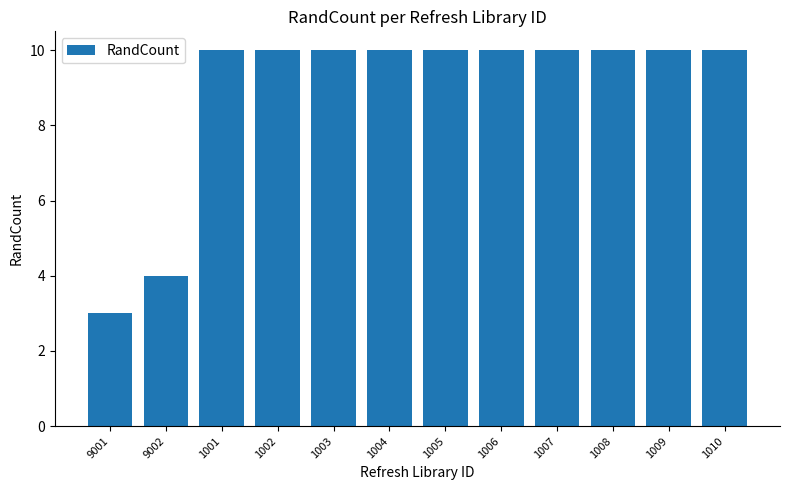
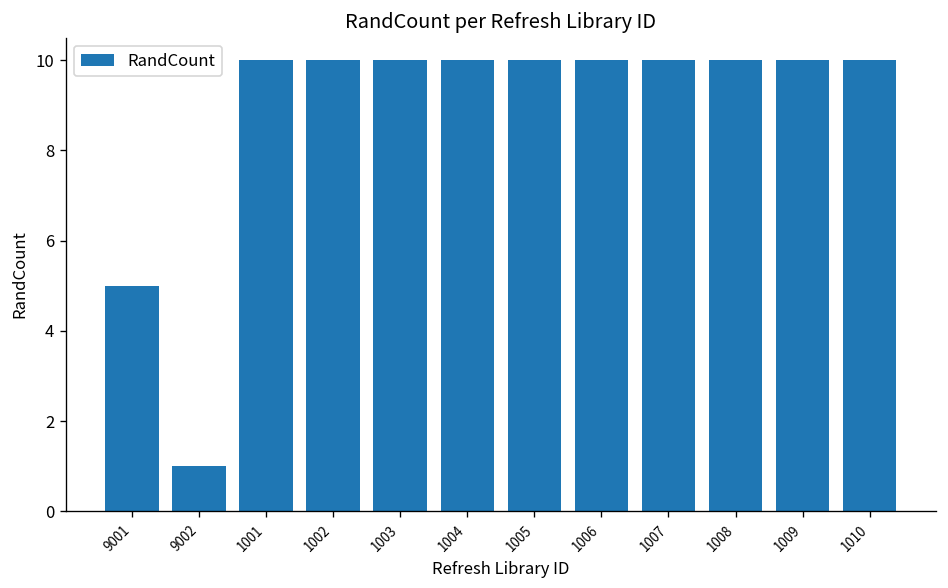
  {
-   "9001": 3,
-   "9002": 4,
+   "9001": 5,
+   "9002": 1,
    "1001": 10,
    "1002": 10,
    "1003": 10,
    "1004": 10,
    "1005": 10,
    "1006": 10,
    "1007": 10,
    "1008": 10,
    "1009": 10,
    "1010": 10
  }
